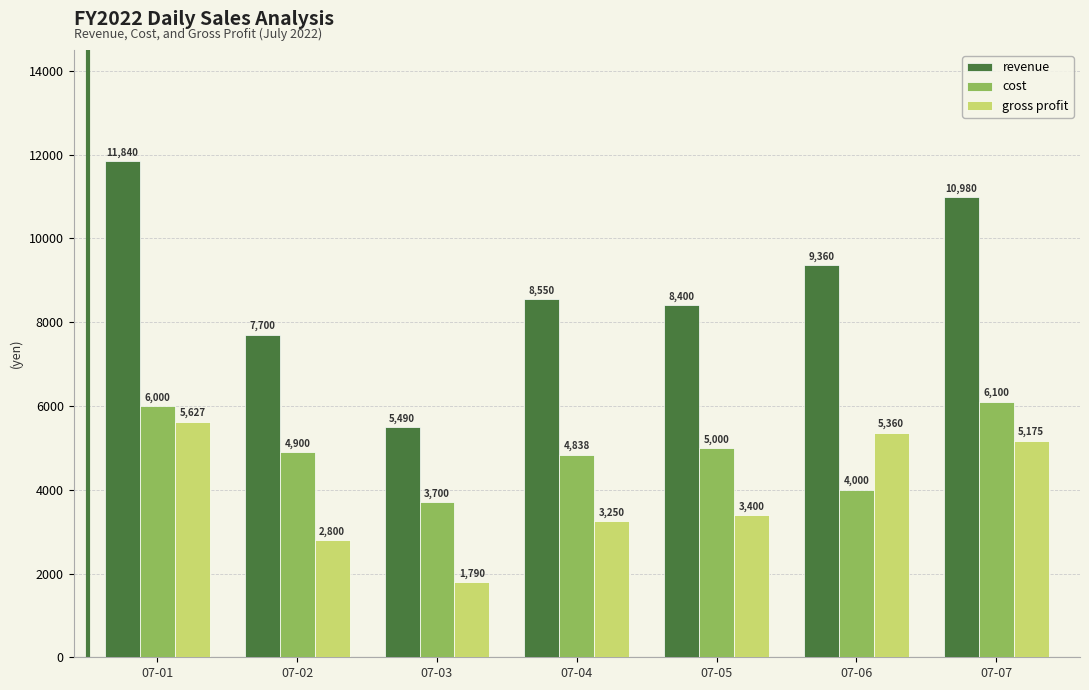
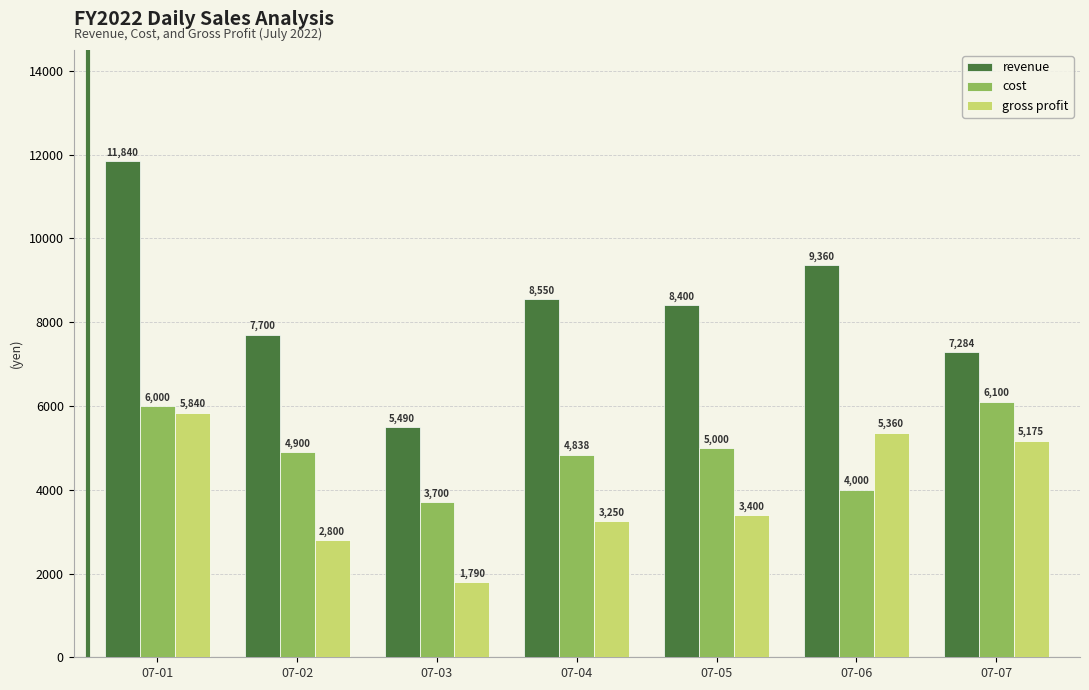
  {
    "revenue": {
      "07-01": "11,840",
      "07-02": "7,700",
      "07-03": "5,490",
      "07-04": "8,550",
      "07-05": "8,400",
      "07-06": "9,360",
-     "07-07": "10,980"
+     "07-07": "7,284"
    },
    "cost": {
      "07-01": "6,000",
      "07-02": "4,900",
      "07-03": "3,700",
      "07-04": "4,838",
      "07-05": "5,000",
      "07-06": "4,000",
      "07-07": "6,100"
    },
    "gross profit": {
-     "07-01": "5,627",
+     "07-01": "5,840",
      "07-02": "2,800",
      "07-03": "1,790",
      "07-04": "3,250",
      "07-05": "3,400",
      "07-06": "5,360",
      "07-07": "5,175"
    }
  }
